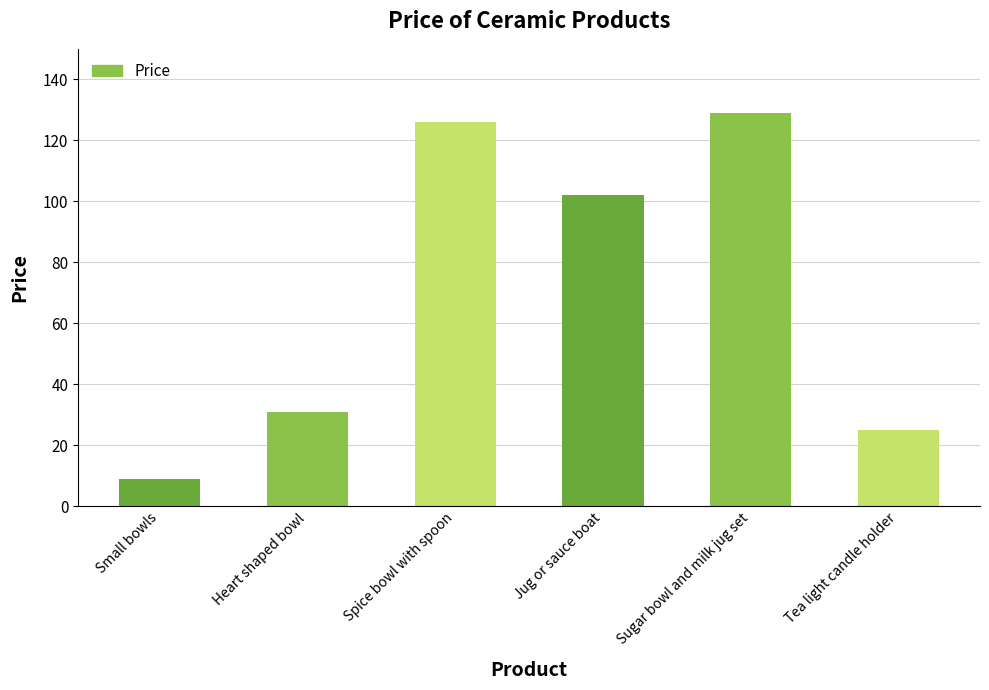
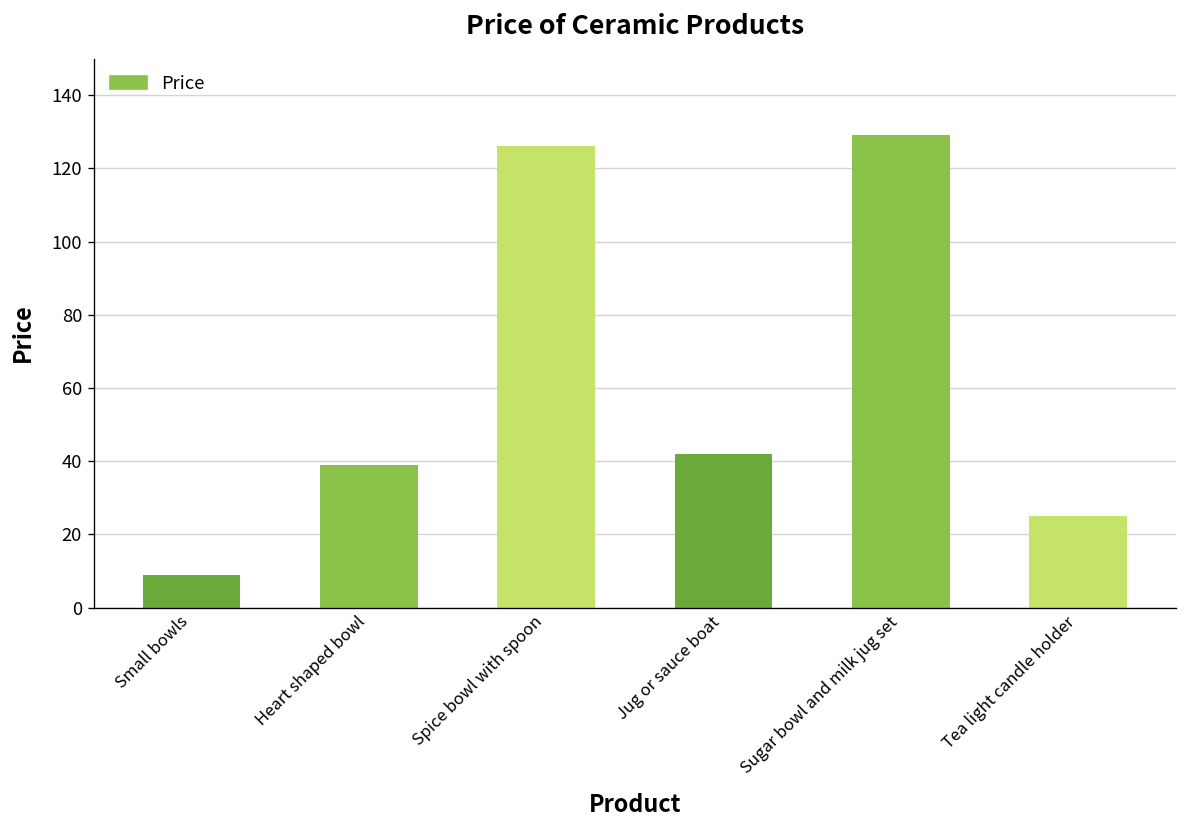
  {
    "Small bowls": 9,
-   "Heart shaped bowl": 31,
+   "Heart shaped bowl": 39,
    "Spice bowl with spoon": 126,
-   "Jug or sauce boat": 102,
+   "Jug or sauce boat": 42,
    "Sugar bowl and milk jug set": 129,
    "Tea light candle holder": 25
  }
